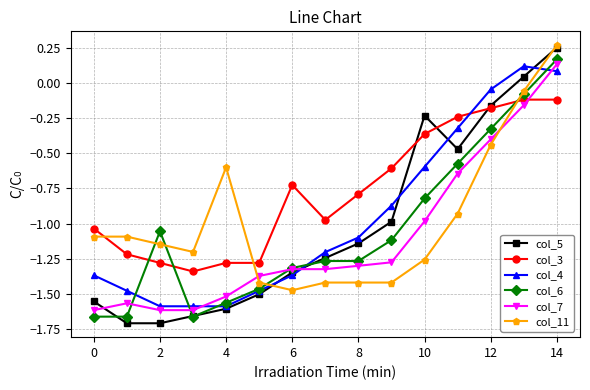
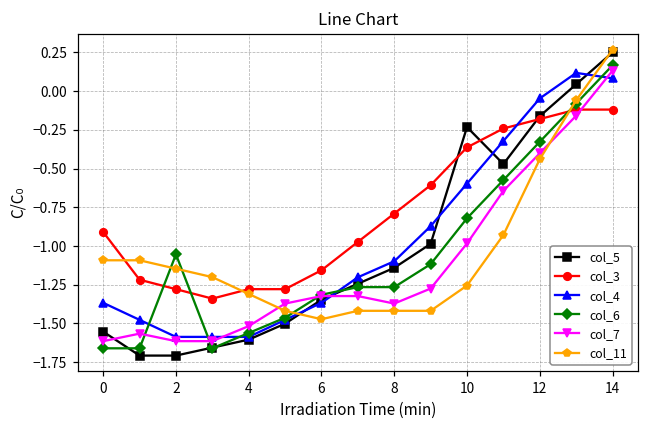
  {
    "col_5": {
      "0": -1.55,
      "2": -1.71,
      "6": -1.35,
      "8": -1.14,
      "10": -0.23,
      "12": -0.16
    },
    "col_3": {
-     "0": -1.03,
+     "0": -0.91,
      "2": -1.28,
      "4": -1.28,
-     "6": -0.73,
+     "6": -1.16,
      "8": -0.79,
      "10": -0.36,
      "12": -0.18,
      "14": -0.12
    },
    "col_4": {
      "0": -1.37,
      "2": -1.59,
      "6": -1.37,
      "8": -1.10,
      "10": -0.60,
      "12": -0.05,
      "14": 0.08
    },
    "col_6": {
      "0": -1.66,
      "2": -1.05,
      "4": -1.56,
      "8": -1.27,
      "10": -0.82,
      "12": -0.33,
      "14": 0.17
    },
    "col_7": {
      "0": -1.61,
      "2": -1.61,
      "4": -1.52,
-     "8": -1.30,
+     "8": -1.37,
      "10": -0.98,
      "12": -0.40,
      "14": 0.13
    },
    "col_11": {
      "0": -1.09,
      "2": -1.15,
-     "4": -0.60,
+     "4": -1.31,
      "6": -1.47,
      "8": -1.42,
      "10": -1.26,
      "12": -0.44
    }
  }
